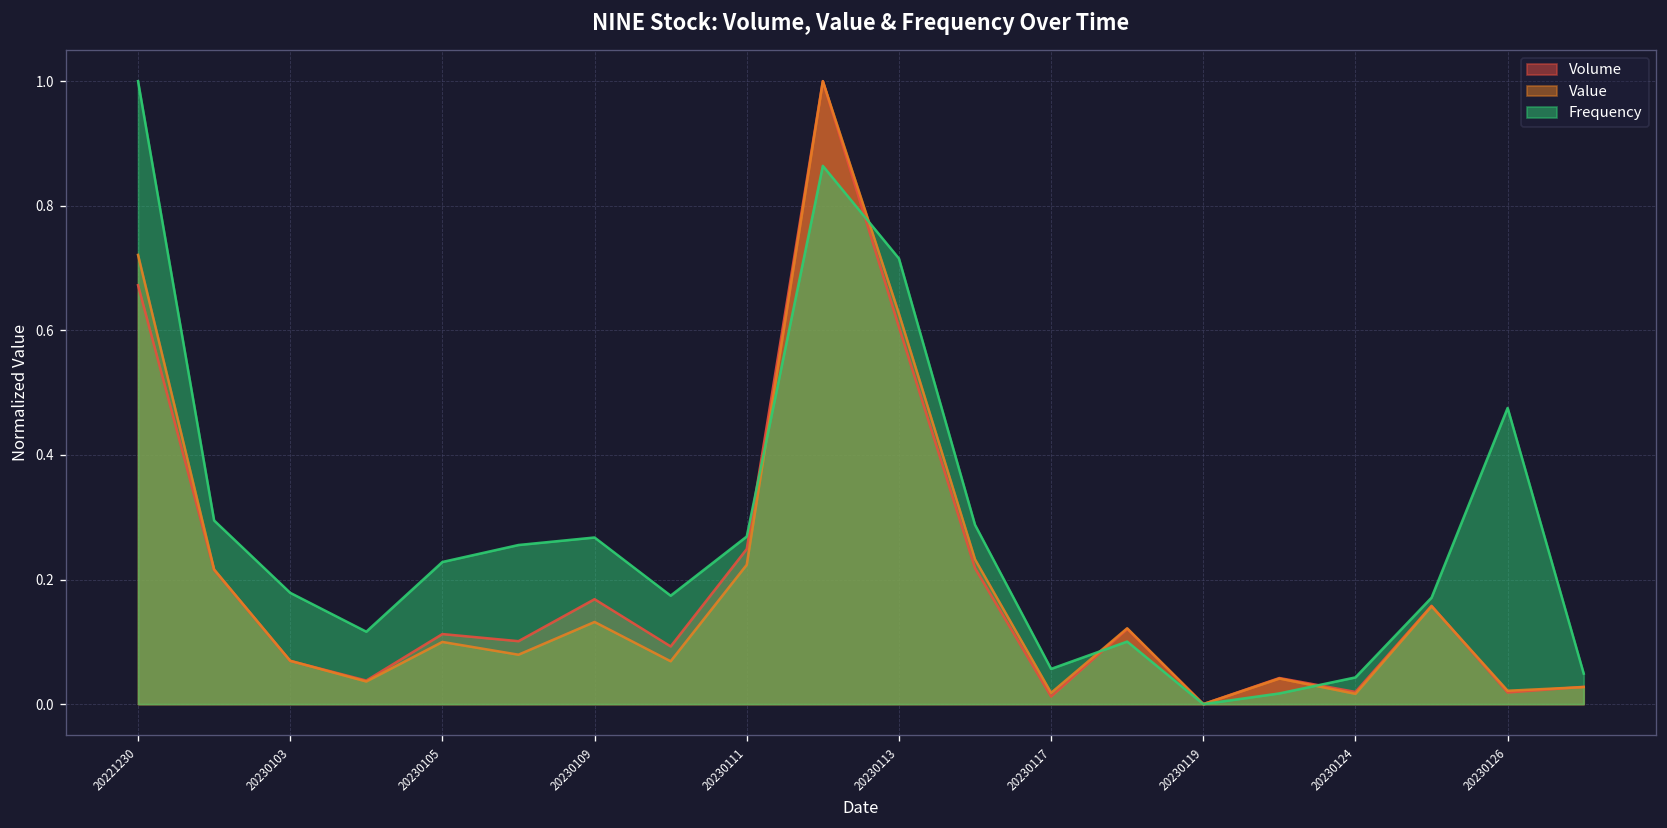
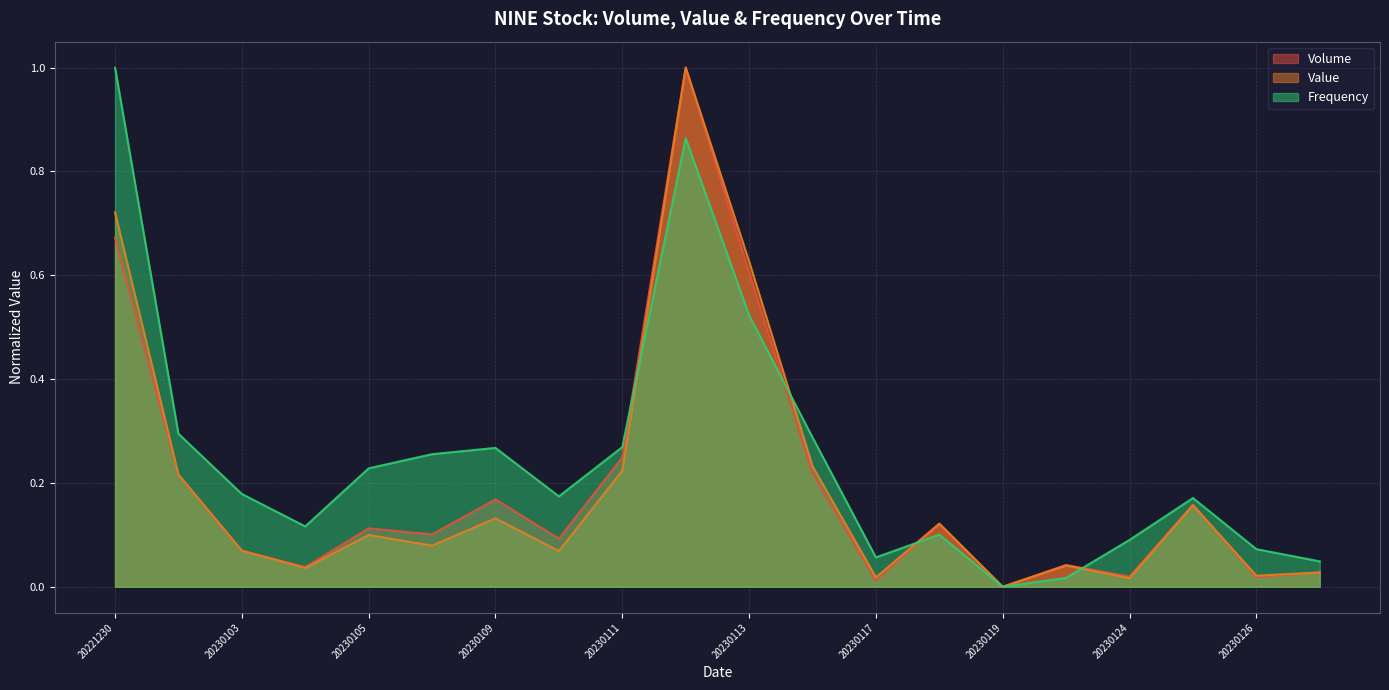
  {
    "Frequency": {
      "20221230": 1.00,
      "20230103": 0.18,
      "20230105": 0.23,
      "20230109": 0.27,
      "20230111": 0.27,
-     "20230113": 0.72,
+     "20230113": 0.52,
      "20230117": 0.06,
-     "20230124": 0.04,
-     "20230126": 0.48
+     "20230124": 0.09,
+     "20230126": 0.07
    }
  }
